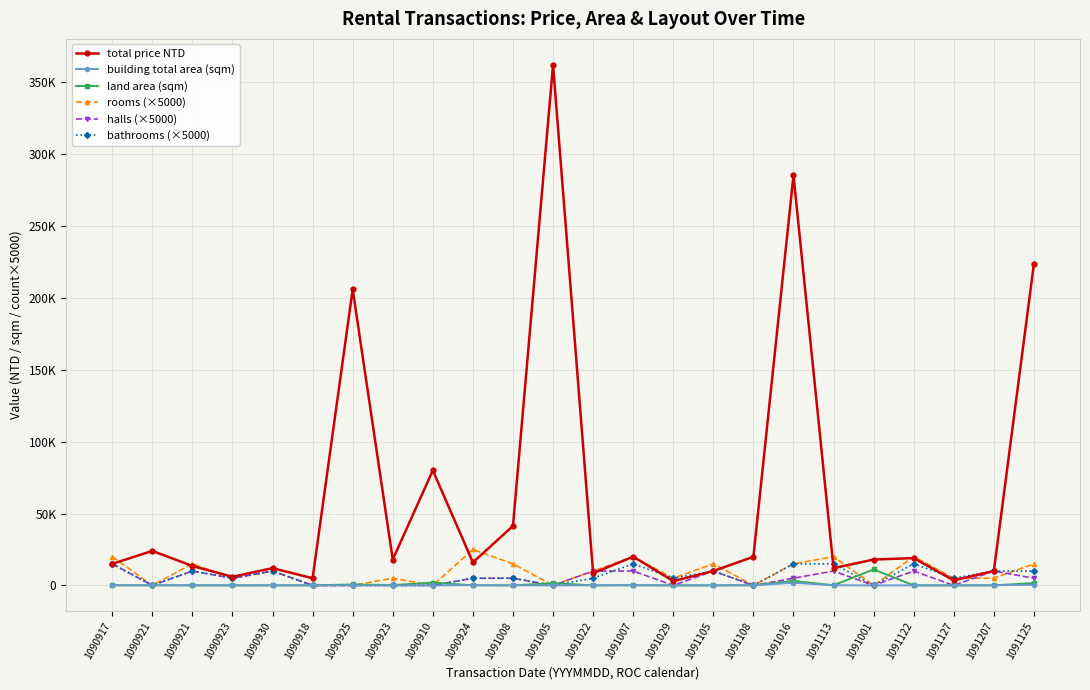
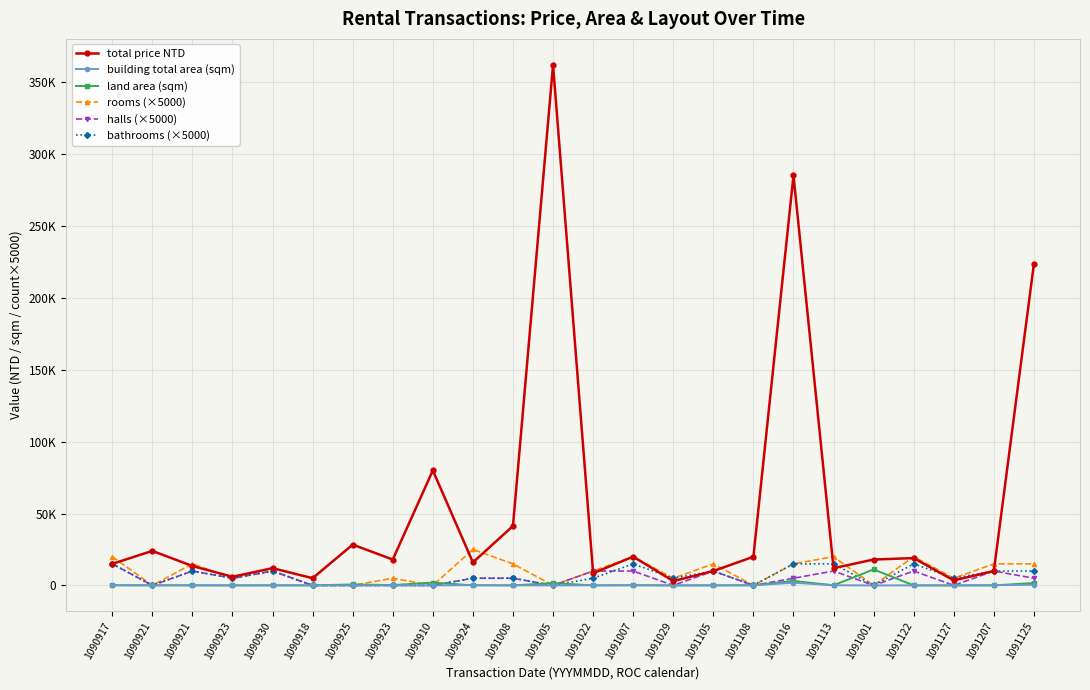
  {
    "total price NTD": {
      "1090930": 12000,
      "1090918": 5000,
-     "1090925": 206000,
+     "1090925": 28000,
      "1090910": 80000,
      "1090924": 16000,
      "1091008": 41000,
      "1091005": 362000,
      "1091029": 3000,
      "1091108": 20000,
      "1091016": 285000,
      "1091113": 12000,
      "1091001": 18000,
      "1091125": 224000
    },
    "land area (sqm)": {
      "1090910": 2000,
      "1091001": 11000
    },
    "rooms (×5000)": {
      "1090917": 20000,
      "1090924": 25000,
      "1091008": 15000,
      "1091105": 15000,
      "1091113": 20000,
-     "1091207": 5000,
+     "1091207": 15000,
      "1091125": 15000
    },
    "halls (×5000)": {
      "1091007": 10000,
      "1091016": 5000,
      "1091113": 10000,
      "1091122": 10000,
      "1091125": 5000
    },
    "bathrooms (×5000)": {
      "1091022": 5000,
      "1091007": 15000,
      "1091113": 15000,
      "1091122": 15000,
      "1091125": 10000
    }
  }
